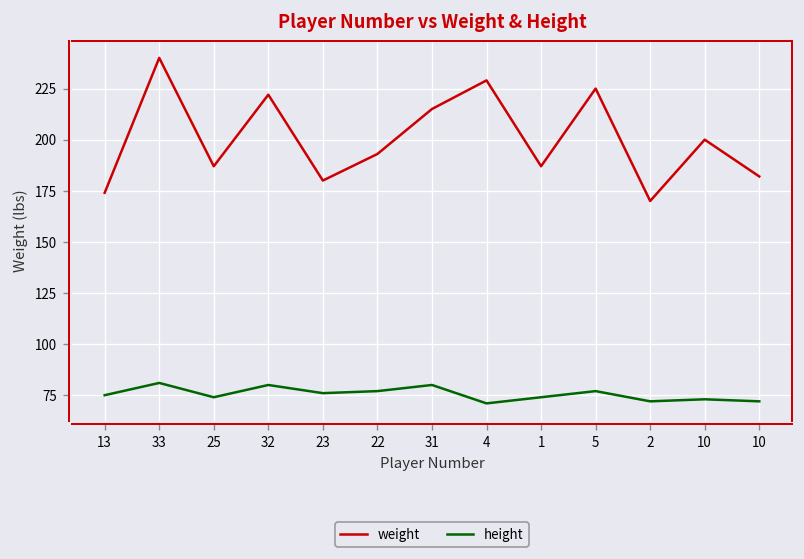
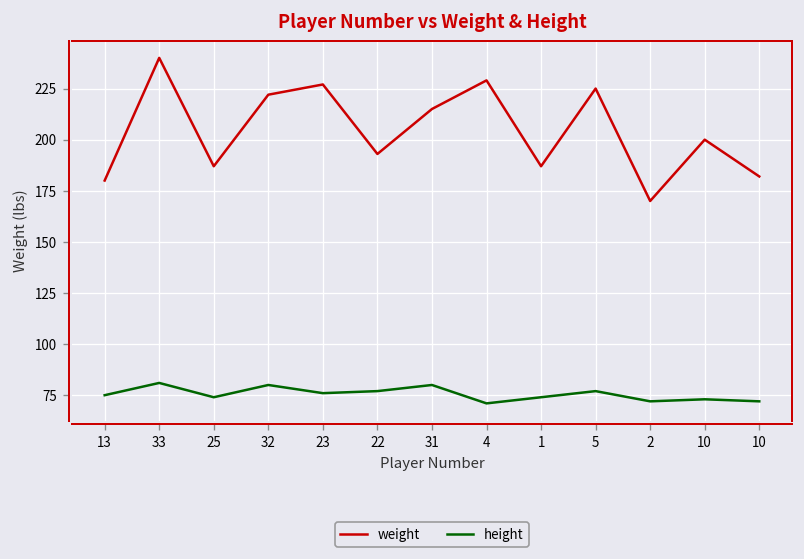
  {
    "weight": {
-     "13": 174,
+     "13": 180,
      "33": 240,
      "25": 187,
      "32": 222,
-     "23": 180,
+     "23": 227,
      "22": 193,
      "31": 215,
      "4": 229,
      "1": 187,
      "5": 225,
      "2": 170
    },
    "height": {
      "13": 75,
      "33": 81,
      "25": 74,
      "32": 80,
      "23": 76,
      "22": 77,
      "31": 80,
      "4": 71,
      "1": 74,
      "5": 77,
      "2": 72
    }
  }
